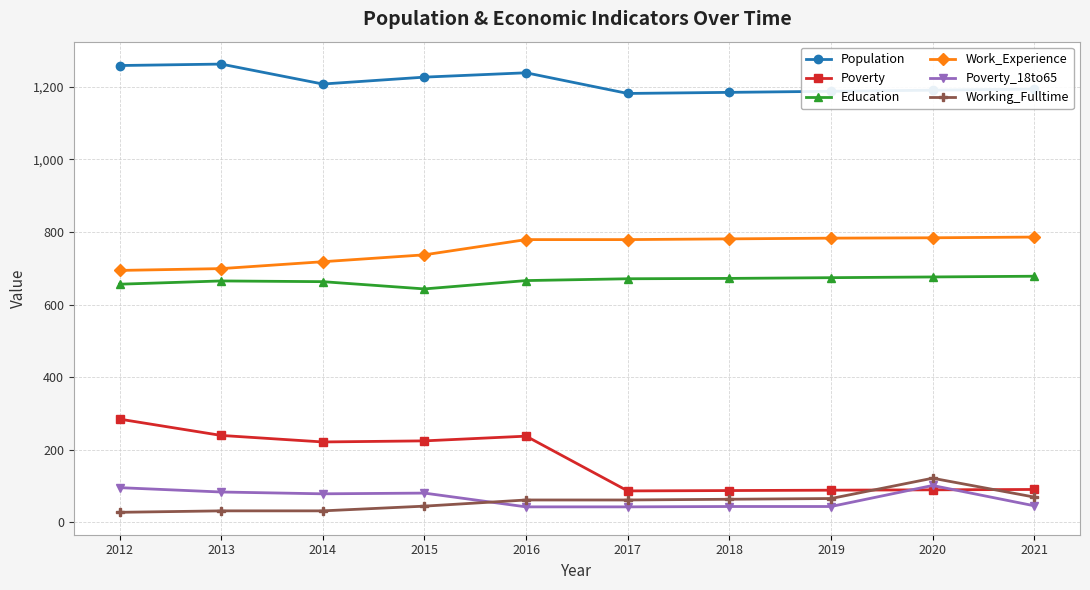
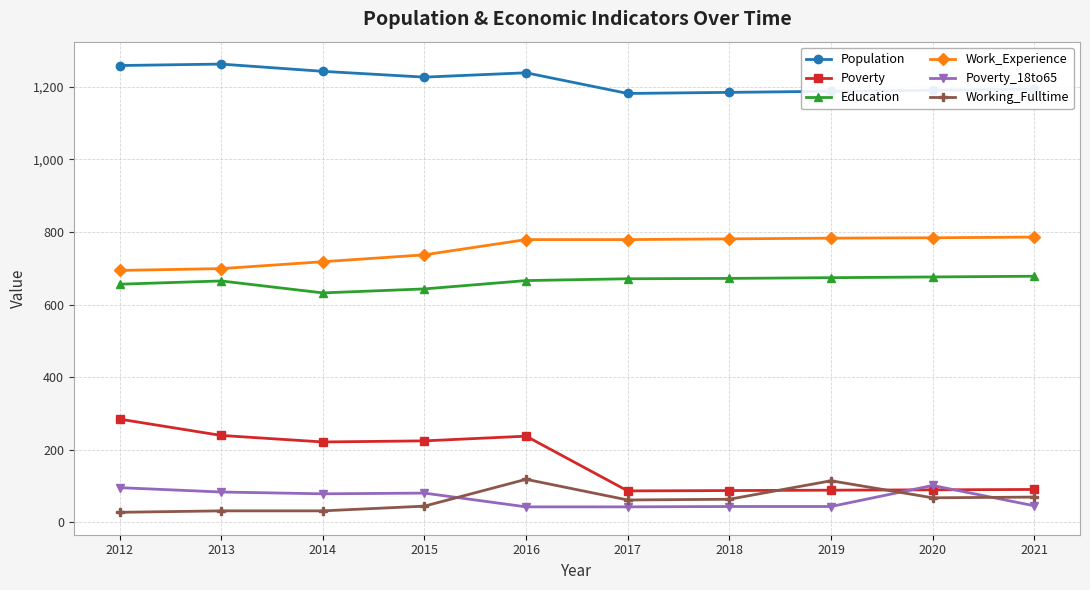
  {
    "Population": {
      "2012": "1,260",
      "2013": "1,260",
-     "2014": "1,210",
+     "2014": "1,240",
      "2015": "1,230",
      "2016": "1,240",
      "2017": "1,180",
      "2018": "1,190"
    },
    "Poverty": {
      "2012": "280",
      "2013": "240",
      "2014": "220",
      "2015": "220",
      "2016": "240",
      "2017": "90",
      "2018": "90",
      "2019": "90",
      "2020": "90",
      "2021": "90"
    },
    "Education": {
      "2012": "660",
      "2013": "670",
-     "2014": "660",
+     "2014": "630",
      "2015": "640",
      "2016": "670",
      "2017": "670",
      "2018": "670",
      "2019": "670",
      "2020": "680",
      "2021": "680"
    },
    "Work_Experience": {
      "2012": "690",
      "2013": "700",
      "2014": "720",
      "2015": "740",
      "2016": "780",
      "2017": "780",
      "2018": "780",
      "2019": "780",
      "2020": "780",
      "2021": "790"
    },
    "Poverty_18to65": {
      "2012": "100",
      "2013": "80",
      "2014": "80",
      "2015": "80",
      "2016": "40",
      "2017": "40",
      "2018": "40",
      "2019": "40",
      "2020": "100",
      "2021": "50"
    },
    "Working_Fulltime": {
      "2012": "30",
      "2013": "30",
      "2014": "30",
      "2015": "40",
-     "2016": "60",
+     "2016": "120",
      "2017": "60",
      "2018": "60",
-     "2019": "70",
-     "2020": "120",
+     "2019": "110",
+     "2020": "70",
      "2021": "70"
    }
  }
